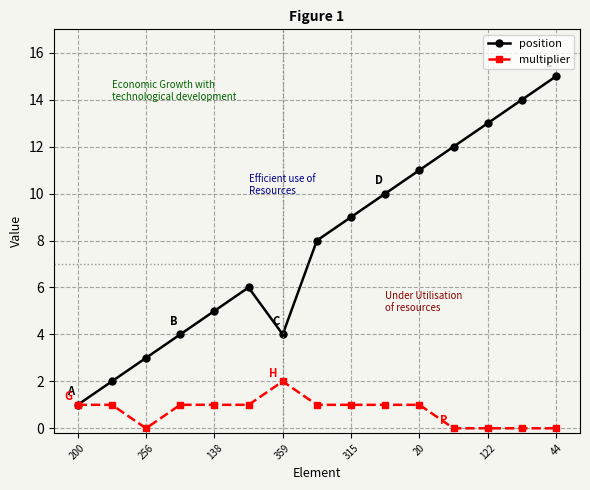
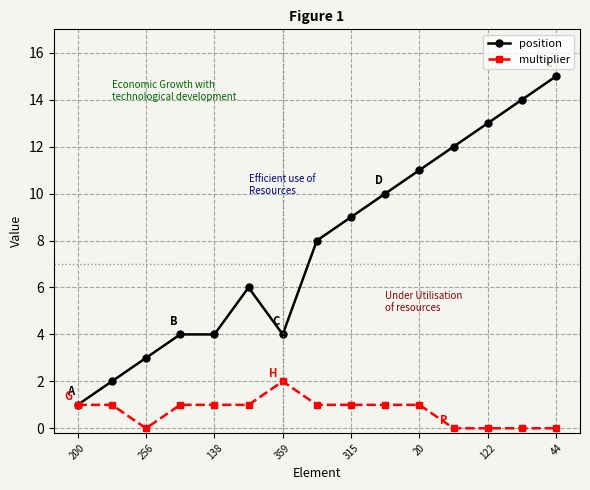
  {
    "position": {
      "256": 3,
-     "138": 5,
+     "138": 4,
      "359": 4,
      "315": 9,
      "20": 11,
      "122": 13,
      "44": 15
    },
    "multiplier": {
      "256": 0,
      "138": 1,
      "359": 2,
      "315": 1,
      "20": 1,
      "122": 0,
      "44": 0
    }
  }
